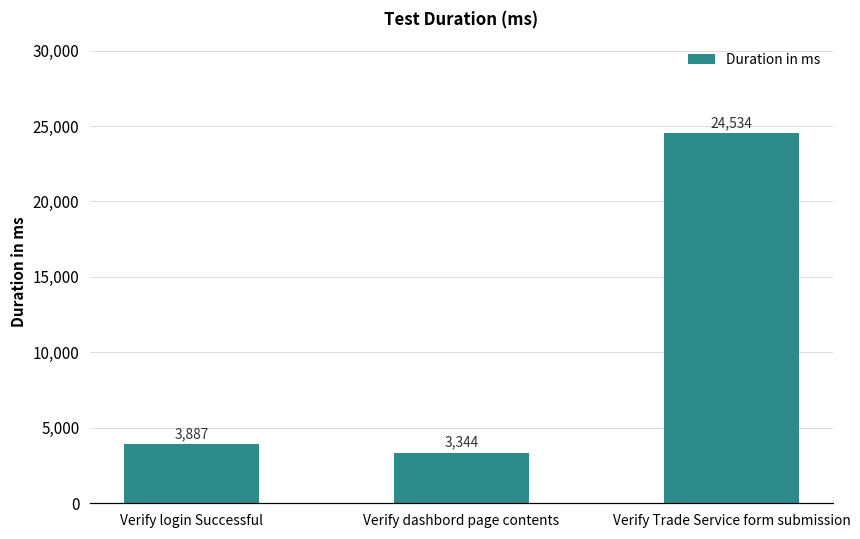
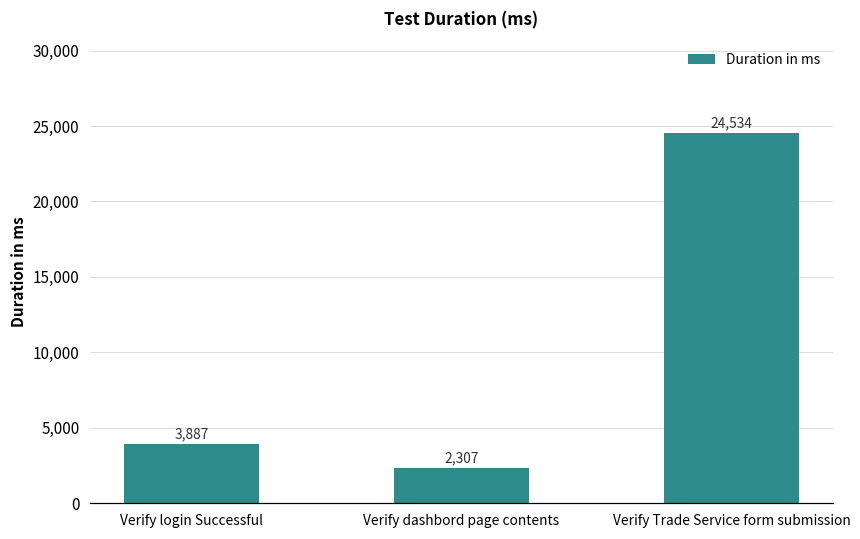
  {
    "Verify login Successful": "3,887",
-   "Verify dashbord page contents": "3,344",
+   "Verify dashbord page contents": "2,307",
    "Verify Trade Service form submission": "24,534"
  }
